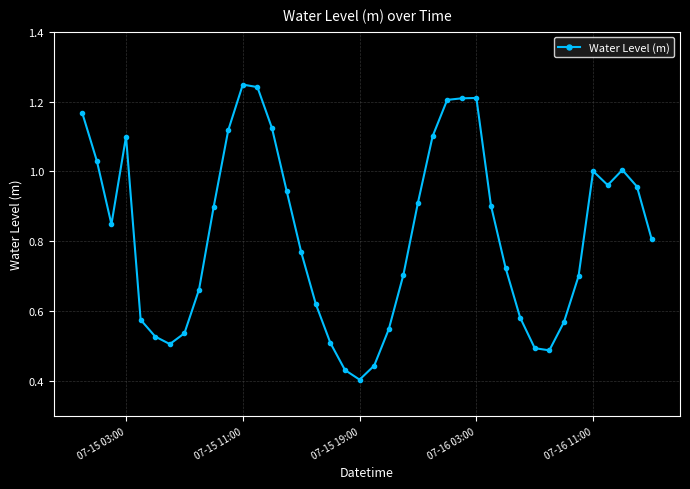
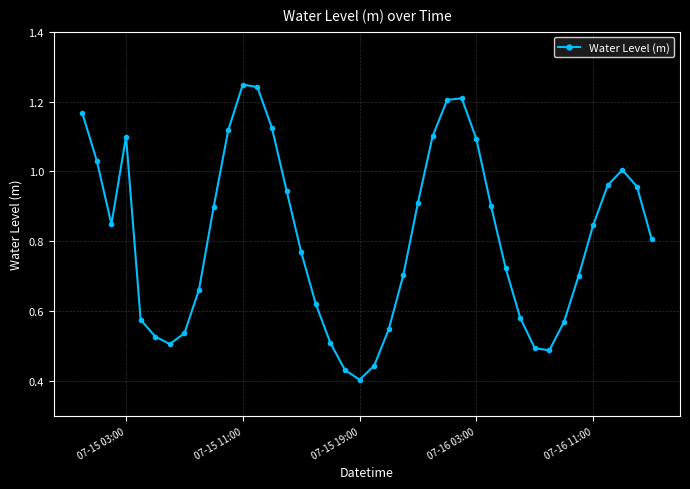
  {
    "07-15 03:00": 1.10,
    "07-15 11:00": 1.25,
    "07-15 19:00": 0.40,
-   "07-16 03:00": 1.21,
-   "07-16 11:00": 1.00
+   "07-16 03:00": 1.09,
+   "07-16 11:00": 0.85
  }
